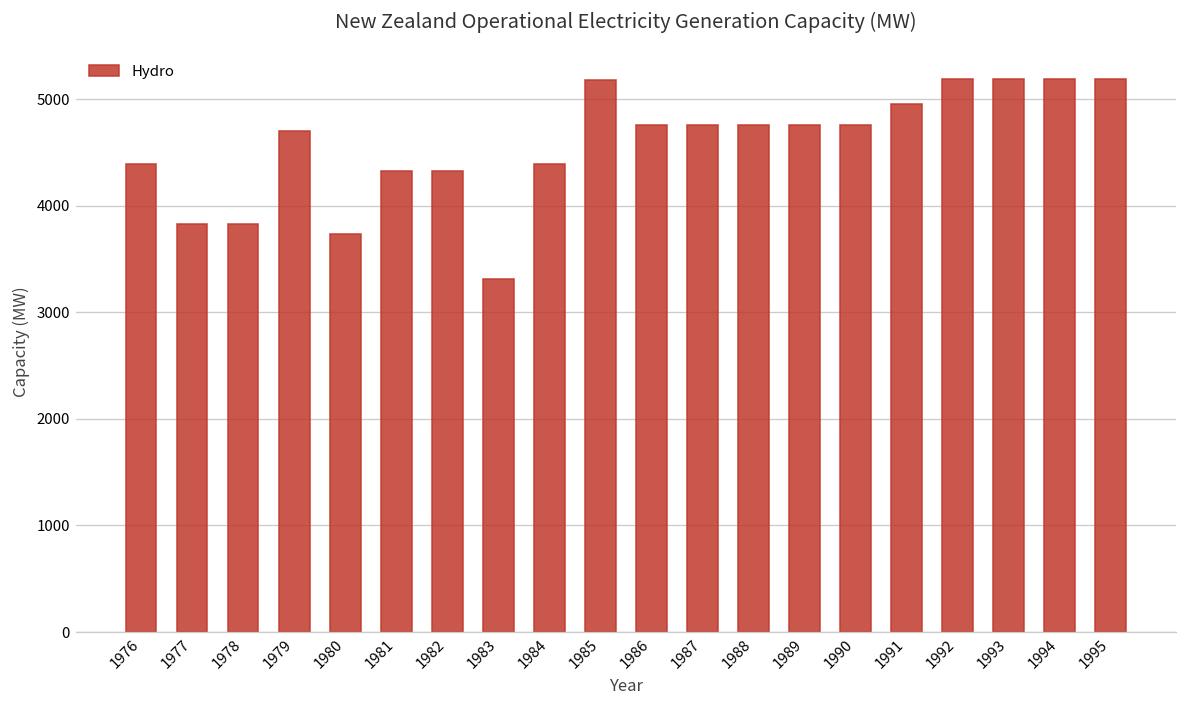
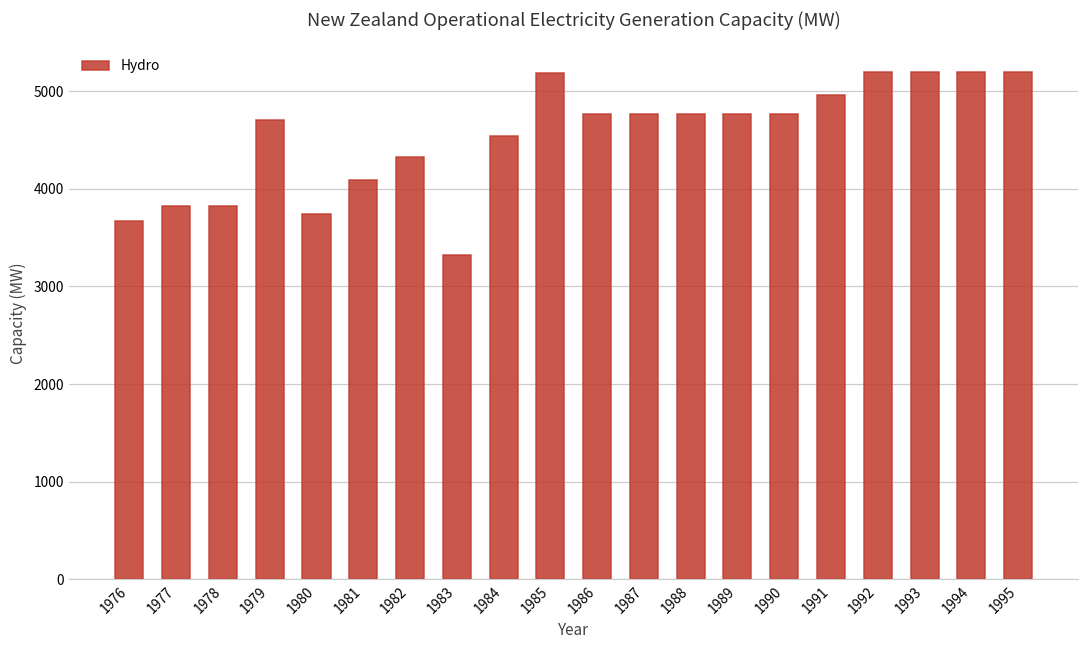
  {
-   "1976": 4400,
+   "1976": 3700,
    "1977": 3800,
    "1978": 3800,
    "1979": 4700,
    "1980": 3700,
-   "1981": 4300,
+   "1981": 4100,
    "1982": 4300,
    "1983": 3300,
-   "1984": 4400,
+   "1984": 4500,
    "1985": 5200,
    "1986": 4800,
    "1987": 4800,
    "1988": 4800,
    "1989": 4800,
    "1990": 4800,
    "1991": 5000,
    "1992": 5200,
    "1993": 5200,
    "1994": 5200,
    "1995": 5200
  }
